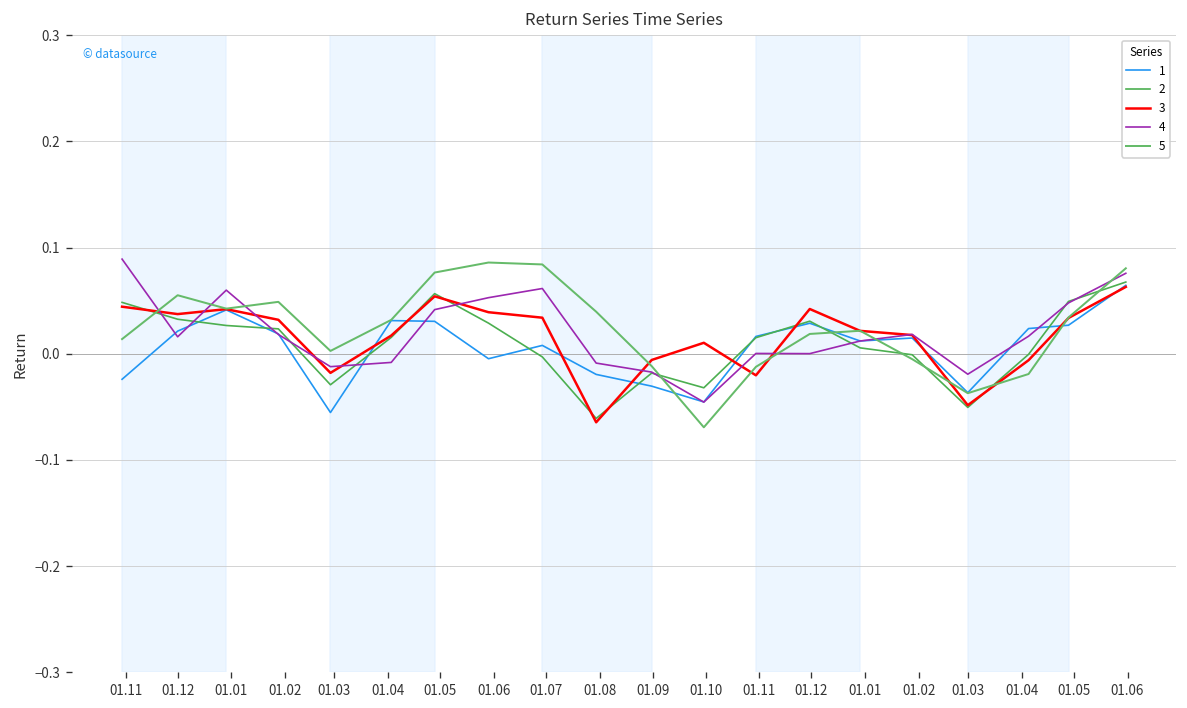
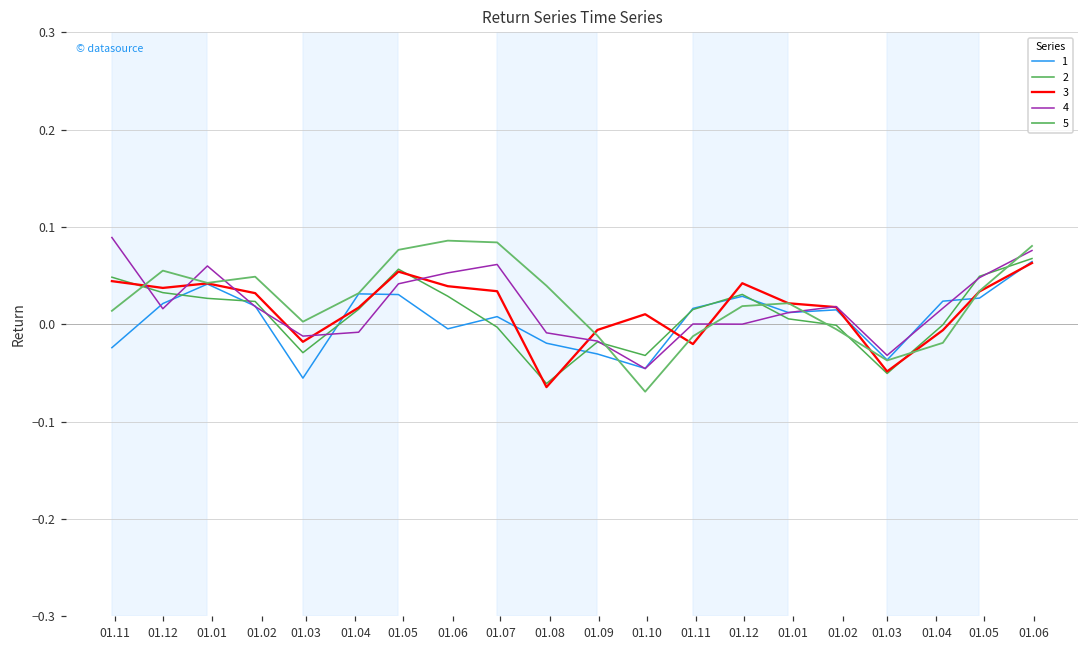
  {
    "1": {
      "01.12": 0.02
    },
    "3": {
      "01.12": 0.04
    },
    "4": {
      "01.12": 0.02,
-     "01.03": -0.02
+     "01.03": -0.03
    }
  }
